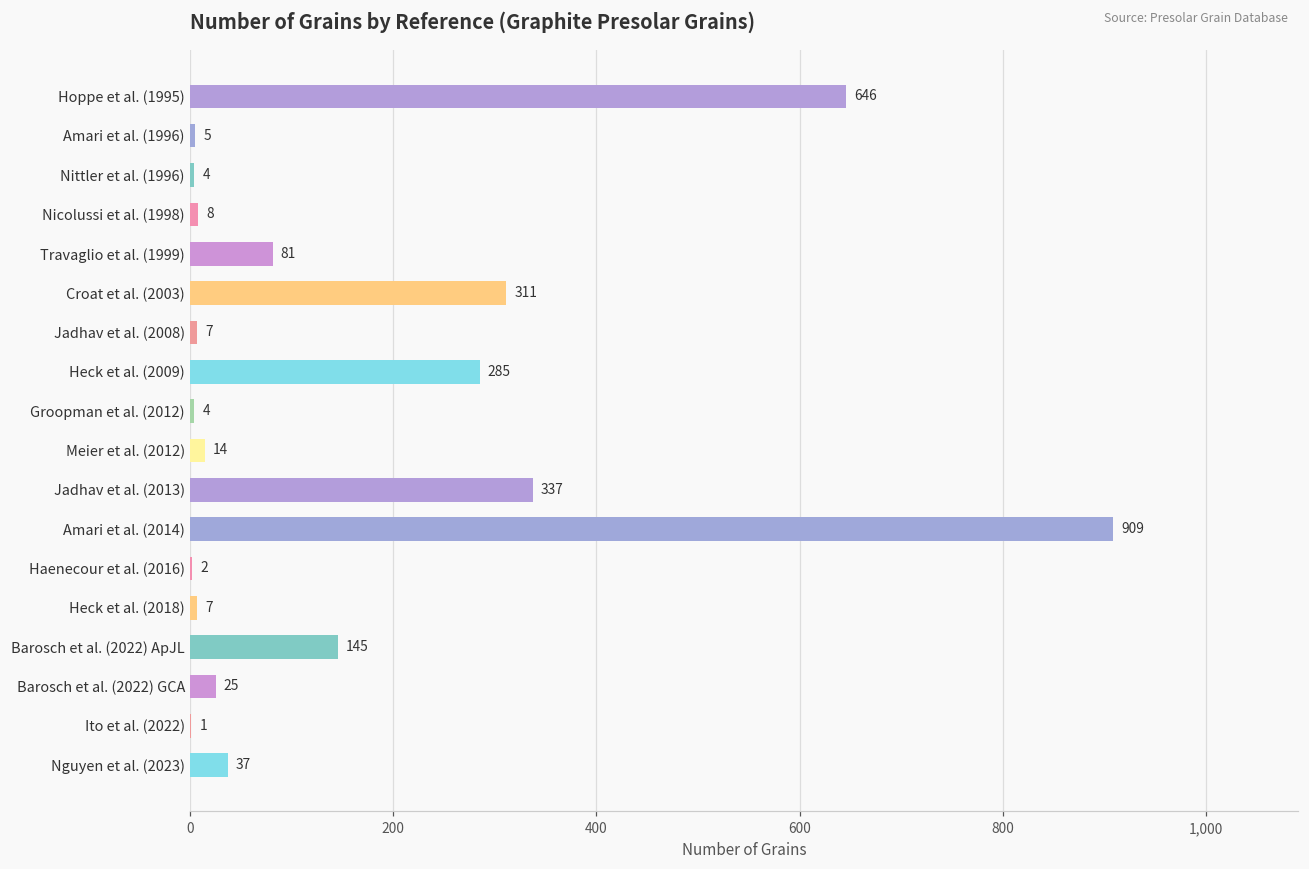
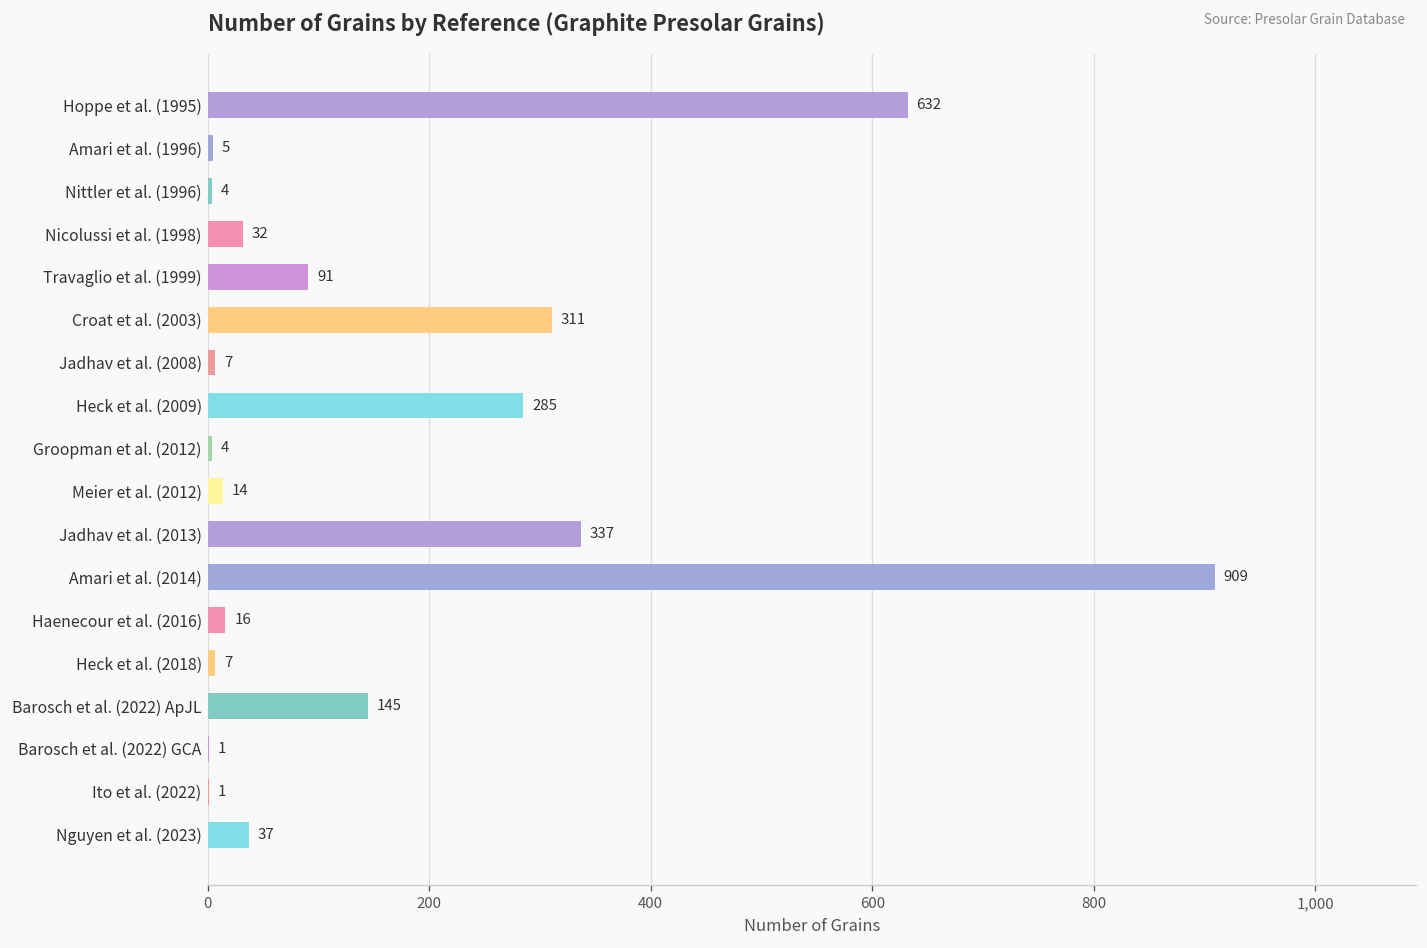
  {
-   "Hoppe et al. (1995)": 646,
+   "Hoppe et al. (1995)": 632,
    "Amari et al. (1996)": 5,
    "Nittler et al. (1996)": 4,
-   "Nicolussi et al. (1998)": 8,
-   "Travaglio et al. (1999)": 81,
+   "Nicolussi et al. (1998)": 32,
+   "Travaglio et al. (1999)": 91,
    "Croat et al. (2003)": 311,
    "Jadhav et al. (2008)": 7,
    "Heck et al. (2009)": 285,
    "Groopman et al. (2012)": 4,
    "Meier et al. (2012)": 14,
    "Jadhav et al. (2013)": 337,
    "Amari et al. (2014)": 909,
-   "Haenecour et al. (2016)": 2,
+   "Haenecour et al. (2016)": 16,
    "Heck et al. (2018)": 7,
    "Barosch et al. (2022) ApJL": 145,
-   "Barosch et al. (2022) GCA": 25,
+   "Barosch et al. (2022) GCA": 1,
    "Ito et al. (2022)": 1,
    "Nguyen et al. (2023)": 37
  }
